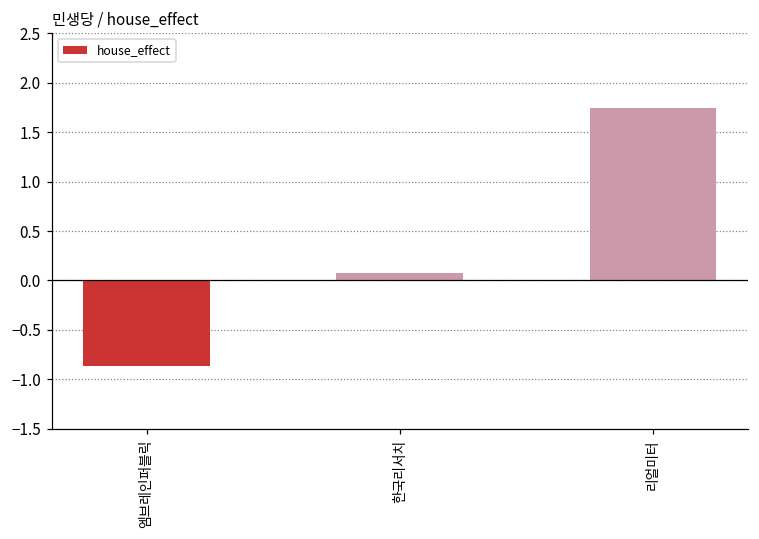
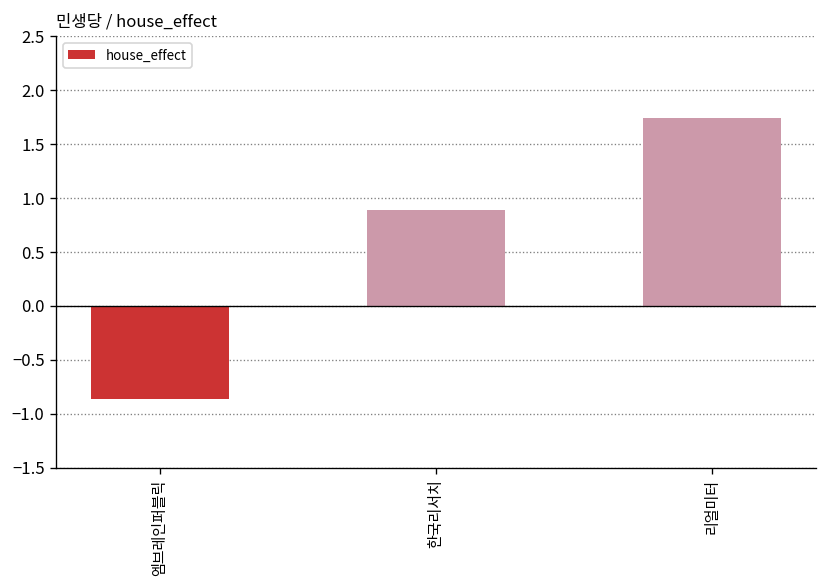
  {
    "엠브레인퍼블릭": -0.9,
-   "한국리서치": 0.1,
+   "한국리서치": 0.9,
    "리얼미터": 1.7
  }
